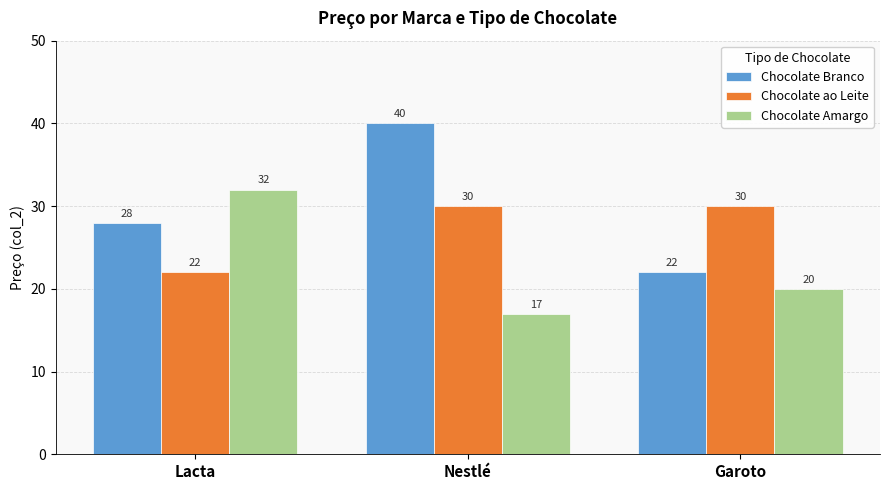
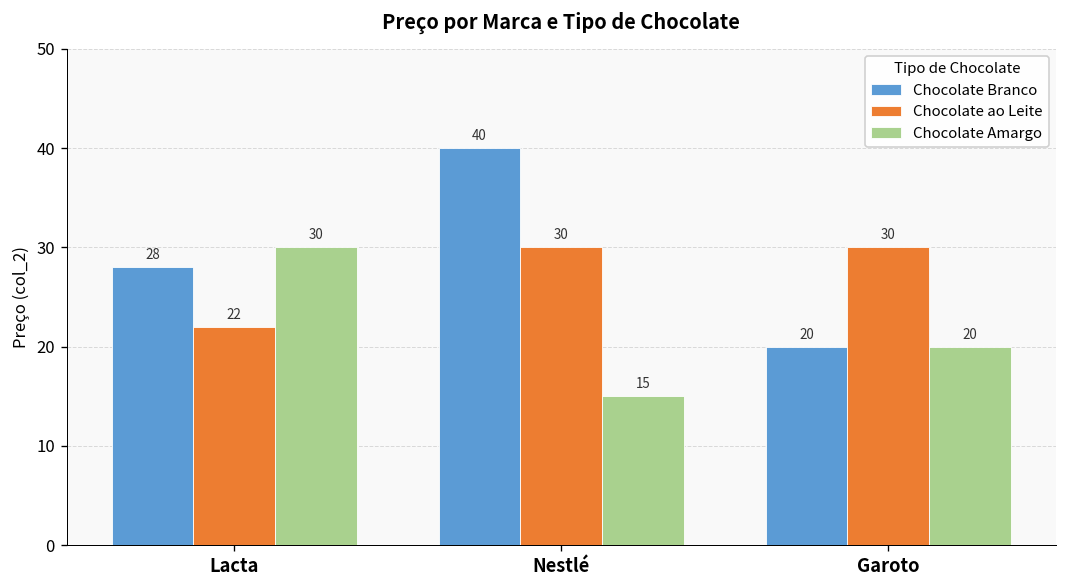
  {
    "Chocolate Branco": {
      "Lacta": 28,
      "Nestlé": 40,
-     "Garoto": 22
+     "Garoto": 20
    },
    "Chocolate ao Leite": {
      "Lacta": 22,
      "Nestlé": 30,
      "Garoto": 30
    },
    "Chocolate Amargo": {
-     "Lacta": 32,
-     "Nestlé": 17,
+     "Lacta": 30,
+     "Nestlé": 15,
      "Garoto": 20
    }
  }
